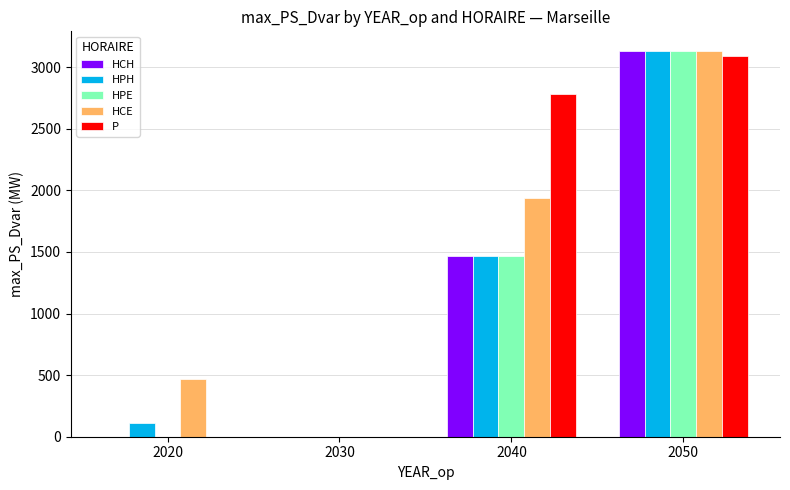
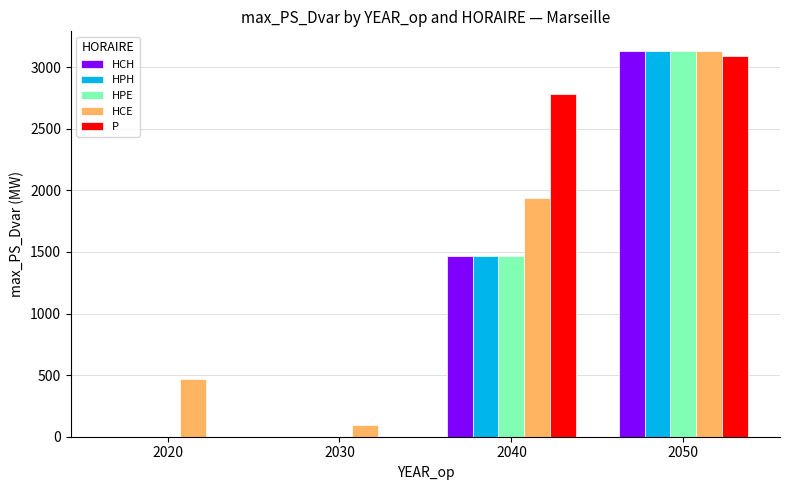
  {
    "HCH": {
      "2020": 0,
      "2040": 1460,
      "2050": 3130
    },
    "HPH": {
-     "2020": 110,
+     "2020": 0,
      "2040": 1460,
      "2050": 3130
    },
    "HPE": {
      "2020": 0,
      "2040": 1460,
      "2050": 3130
    },
    "HCE": {
      "2020": 470,
-     "2030": 0,
+     "2030": 100,
      "2040": 1940,
      "2050": 3130
    },
    "P": {
      "2020": 0,
      "2040": 2780,
      "2050": 3090
    }
  }
